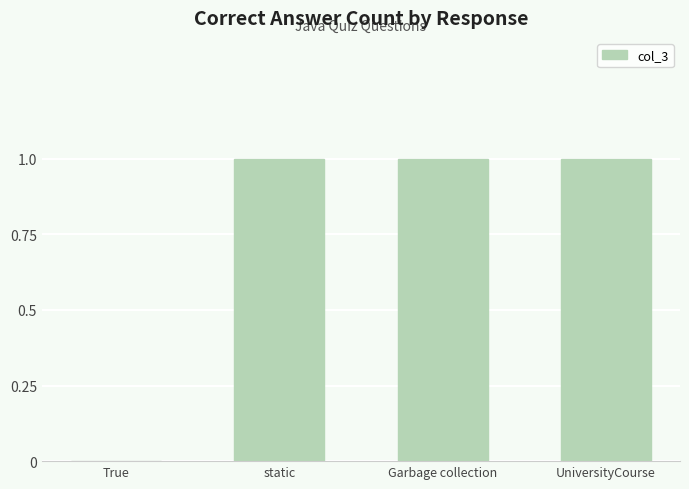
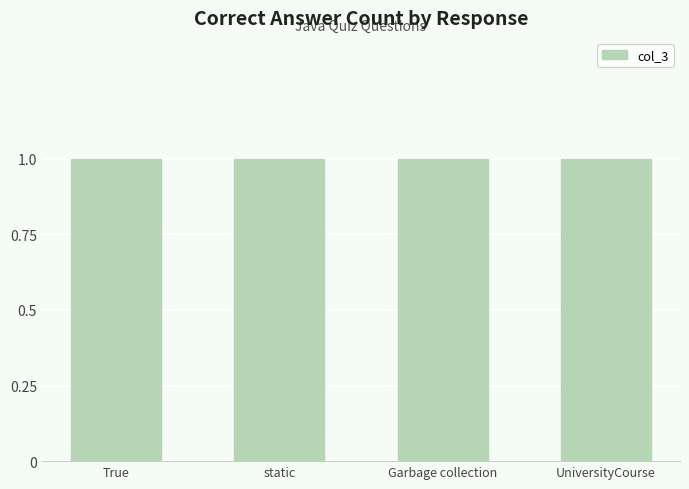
  {
-   "True": 0,
+   "True": 1,
    "static": 1,
    "Garbage collection": 1,
    "UniversityCourse": 1
  }
